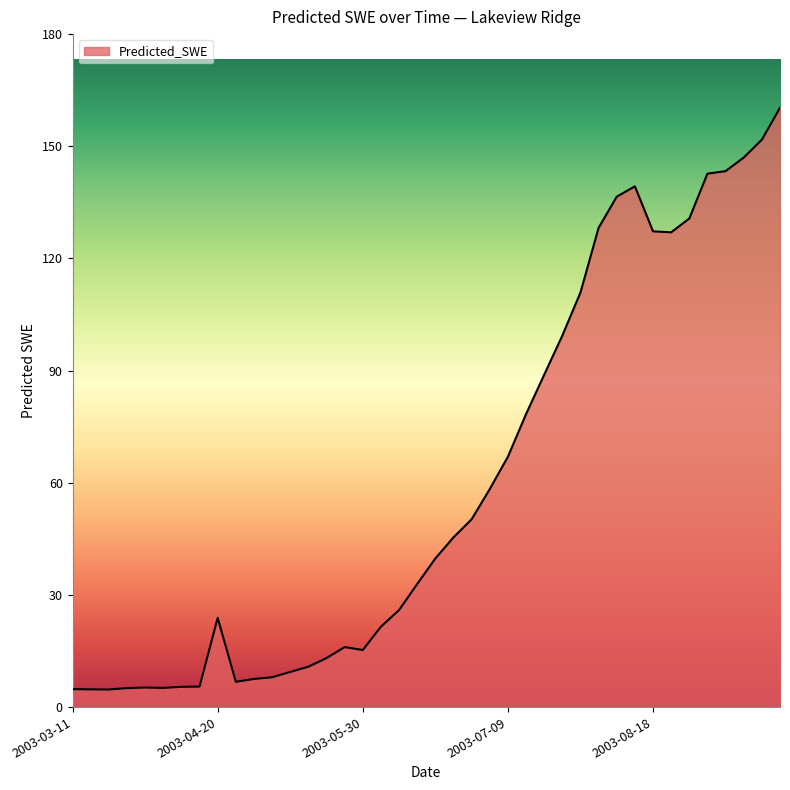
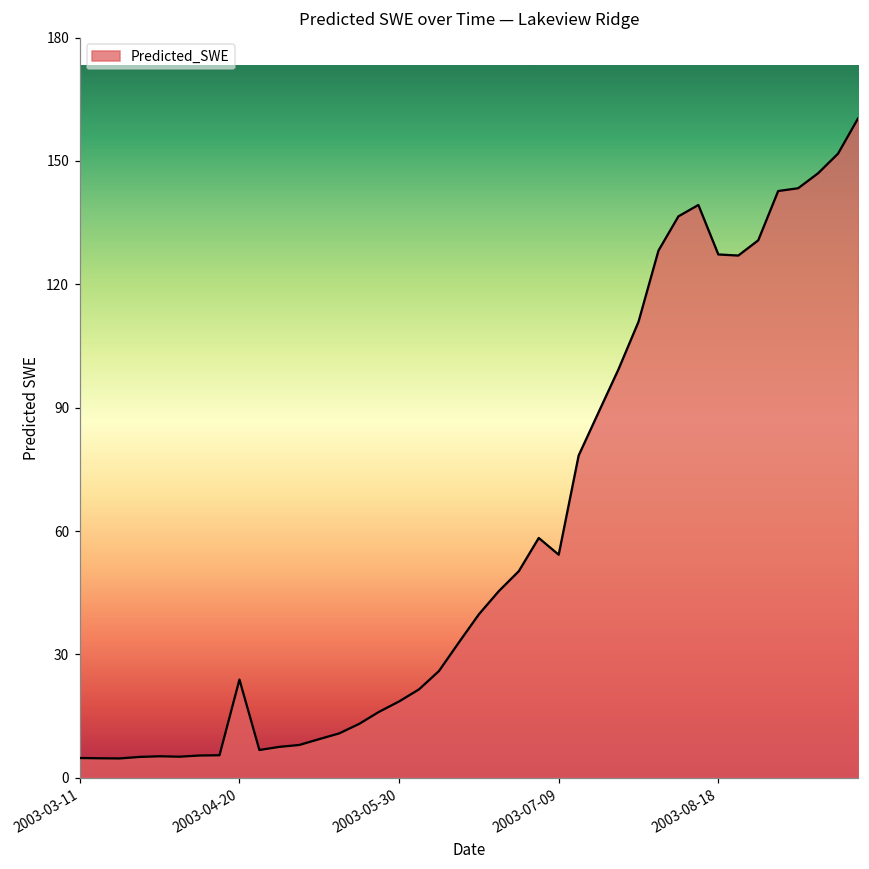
  {
    "2003-03-11": 5,
    "2003-04-20": 24,
-   "2003-05-30": 15,
-   "2003-07-09": 67,
+   "2003-05-30": 19,
+   "2003-07-09": 54,
    "2003-08-18": 127
  }
